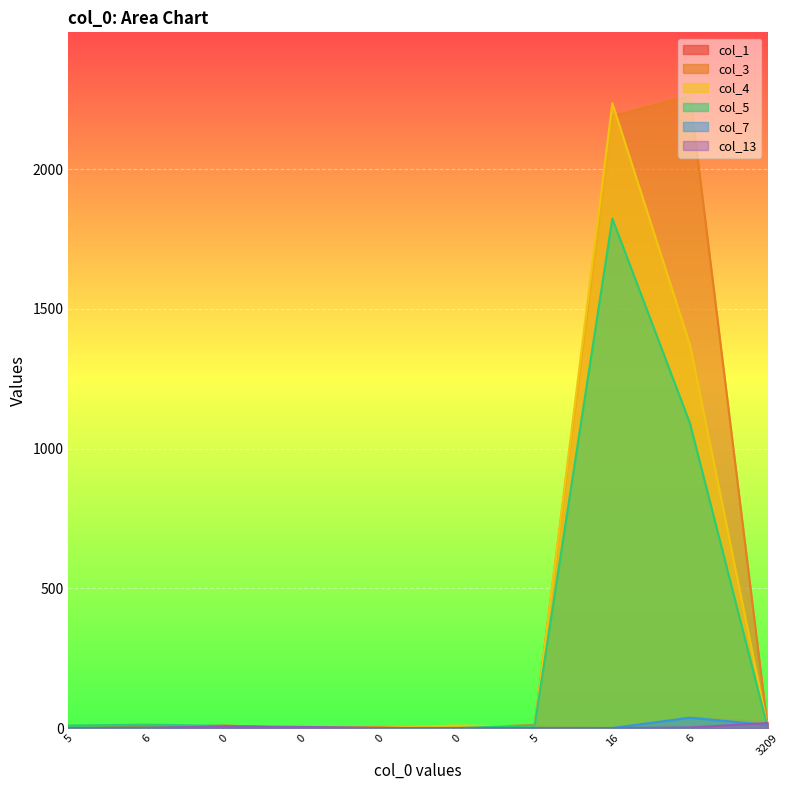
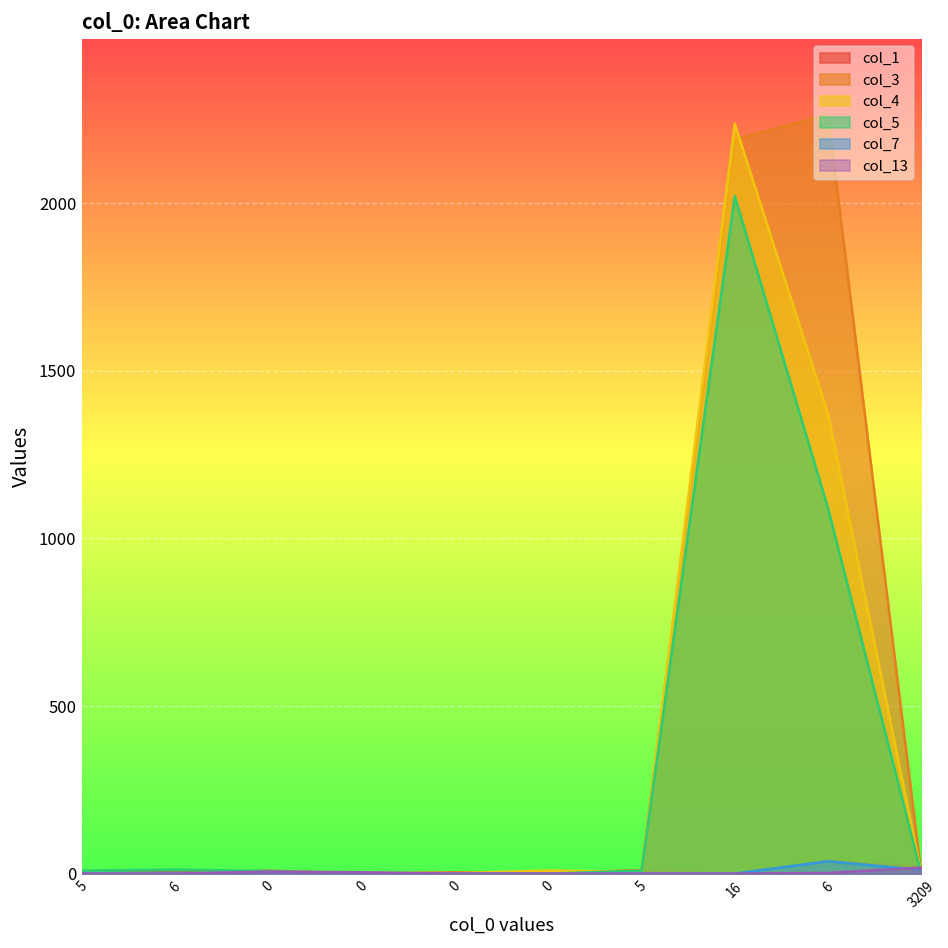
  {
    "col_5": {
-     "16": 1820
+     "16": 2020
    }
  }
